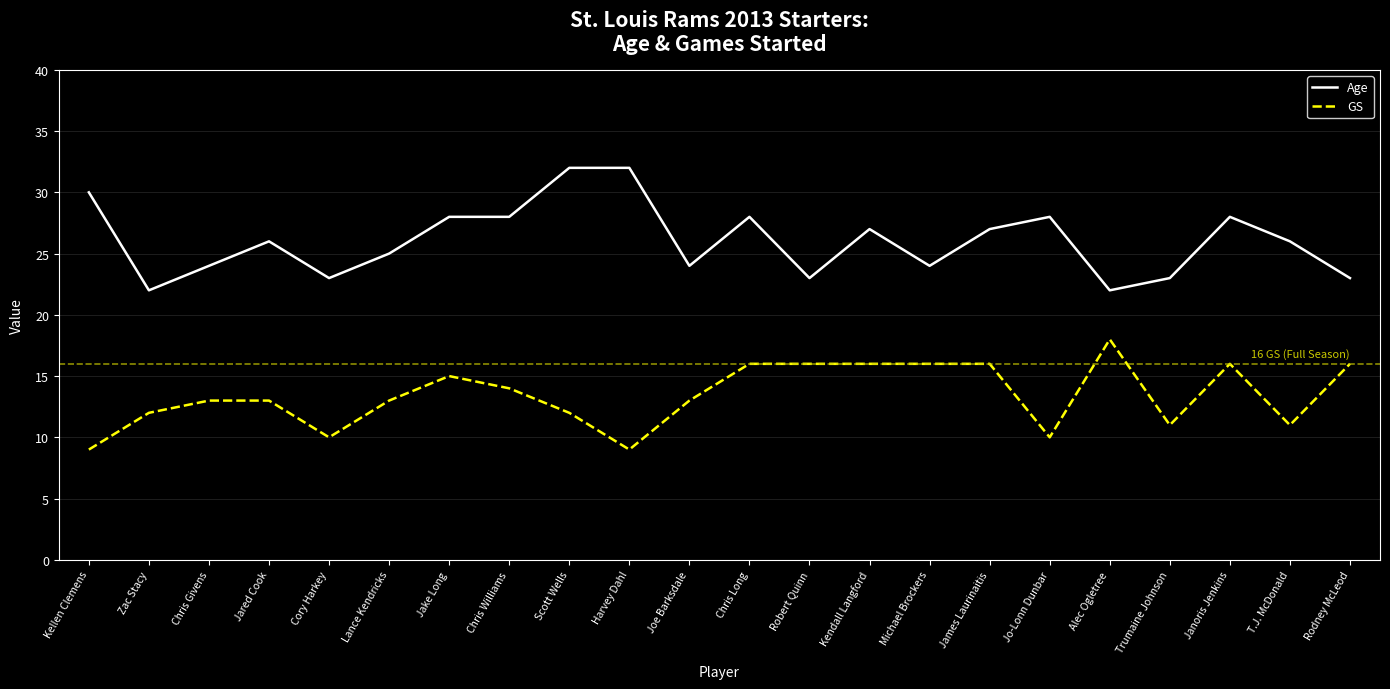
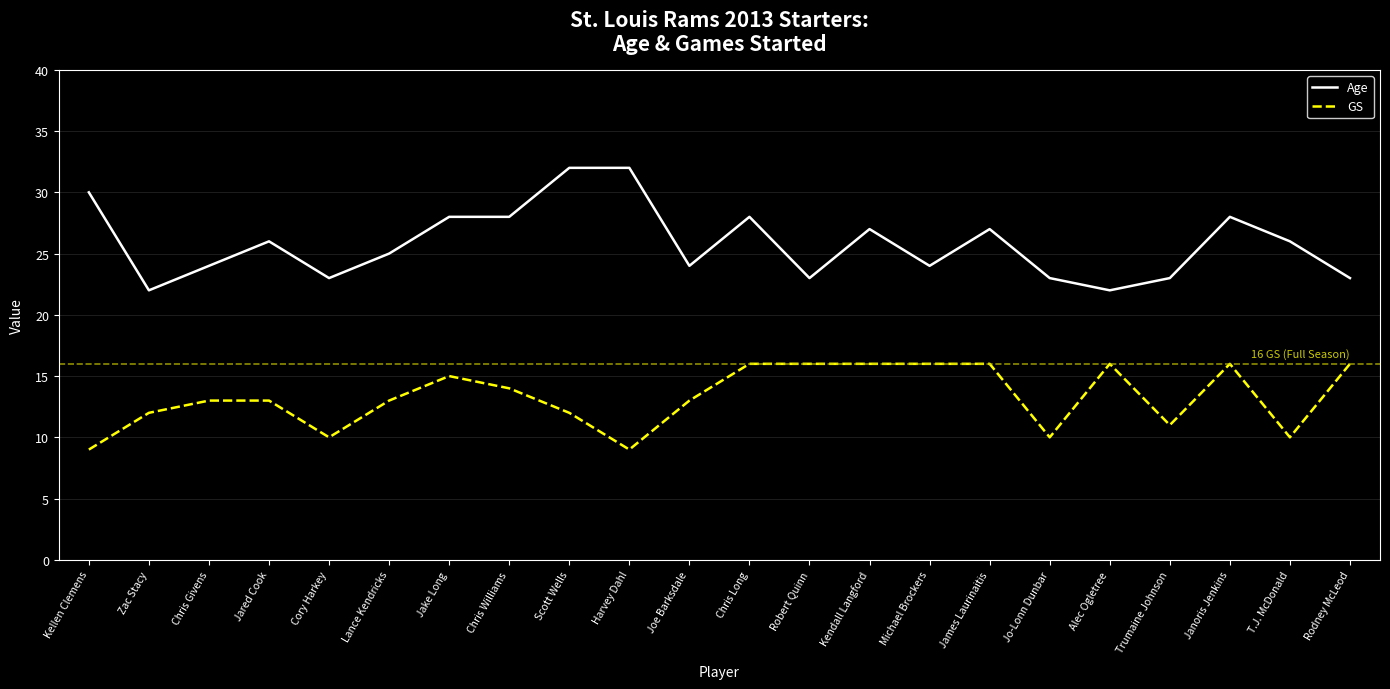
  {
    "Age": {
      "Kellen Clemens": 30,
      "Zac Stacy": 22,
      "Chris Givens": 24,
      "Jared Cook": 26,
      "Cory Harkey": 23,
      "Lance Kendricks": 25,
      "Jake Long": 28,
      "Chris Williams": 28,
      "Scott Wells": 32,
      "Harvey Dahl": 32,
      "Joe Barksdale": 24,
      "Chris Long": 28,
      "Robert Quinn": 23,
      "Kendall Langford": 27,
      "Michael Brockers": 24,
      "James Laurinaitis": 27,
-     "Jo-Lonn Dunbar": 28,
+     "Jo-Lonn Dunbar": 23,
      "Alec Ogletree": 22,
      "Trumaine Johnson": 23,
      "Janoris Jenkins": 28,
      "T.J. McDonald": 26,
      "Rodney McLeod": 23
    },
    "GS": {
      "Kellen Clemens": 9,
      "Zac Stacy": 12,
      "Chris Givens": 13,
      "Jared Cook": 13,
      "Cory Harkey": 10,
      "Lance Kendricks": 13,
      "Jake Long": 15,
      "Chris Williams": 14,
      "Scott Wells": 12,
      "Harvey Dahl": 9,
      "Joe Barksdale": 13,
      "Chris Long": 16,
      "Robert Quinn": 16,
      "Kendall Langford": 16,
      "Michael Brockers": 16,
      "James Laurinaitis": 16,
      "Jo-Lonn Dunbar": 10,
-     "Alec Ogletree": 18,
+     "Alec Ogletree": 16,
      "Trumaine Johnson": 11,
      "Janoris Jenkins": 16,
-     "T.J. McDonald": 11
+     "T.J. McDonald": 10
    }
  }
